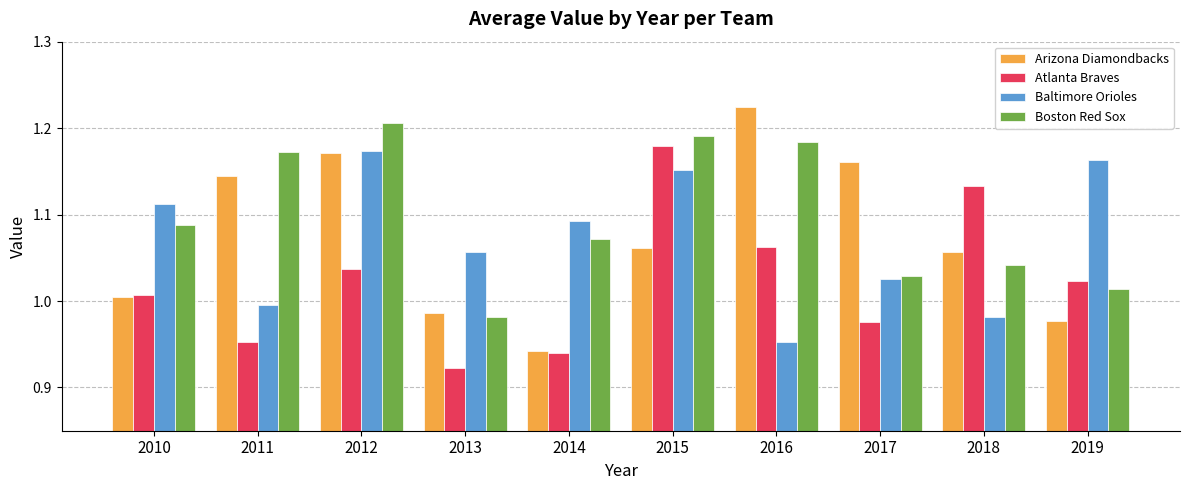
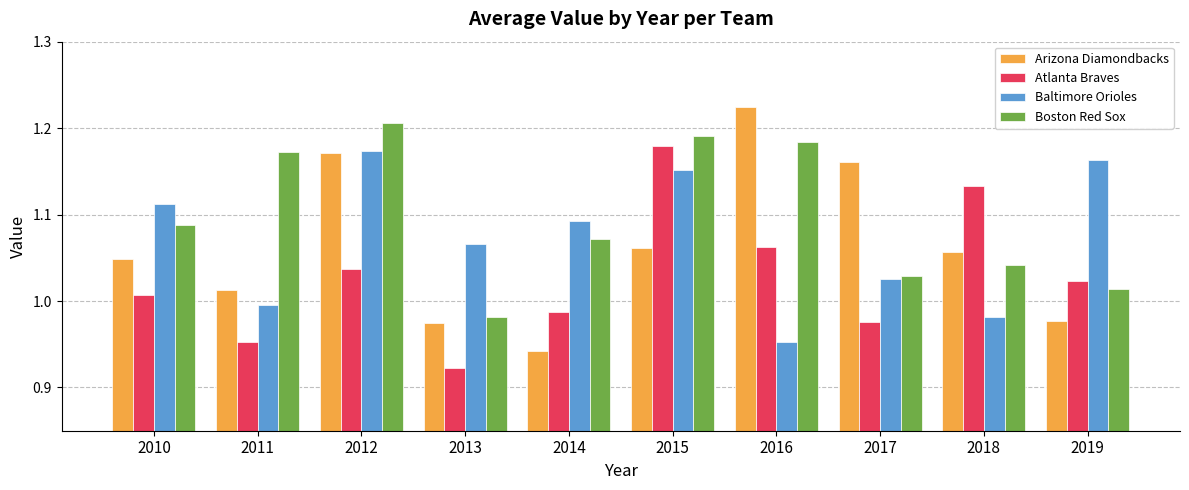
  {
    "Arizona Diamondbacks": {
-     "2010": 1.00,
-     "2011": 1.14,
+     "2010": 1.05,
+     "2011": 1.01,
      "2012": 1.17,
-     "2013": 0.99,
+     "2013": 0.97,
      "2014": 0.94,
      "2015": 1.06,
      "2016": 1.22,
      "2017": 1.16,
      "2018": 1.06,
      "2019": 0.98
    },
    "Atlanta Braves": {
      "2010": 1.01,
      "2011": 0.95,
      "2012": 1.04,
      "2013": 0.92,
-     "2014": 0.94,
+     "2014": 0.99,
      "2015": 1.18,
      "2016": 1.06,
      "2017": 0.98,
      "2018": 1.13,
      "2019": 1.02
    },
    "Baltimore Orioles": {
      "2010": 1.11,
      "2011": 0.99,
      "2012": 1.17,
-     "2013": 1.06,
+     "2013": 1.07,
      "2014": 1.09,
      "2015": 1.15,
      "2016": 0.95,
      "2017": 1.03,
      "2018": 0.98,
      "2019": 1.16
    },
    "Boston Red Sox": {
      "2010": 1.09,
      "2011": 1.17,
      "2012": 1.21,
      "2013": 0.98,
      "2014": 1.07,
      "2015": 1.19,
      "2016": 1.18,
      "2017": 1.03,
      "2018": 1.04,
      "2019": 1.01
    }
  }
